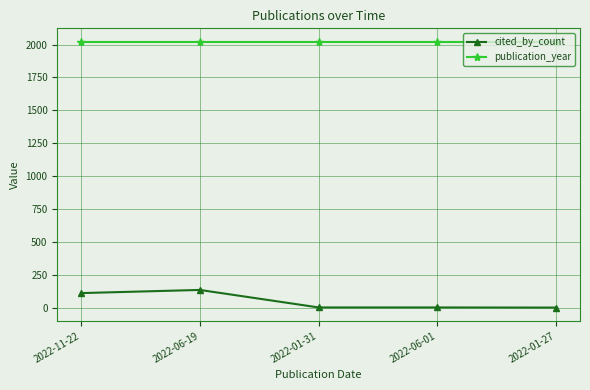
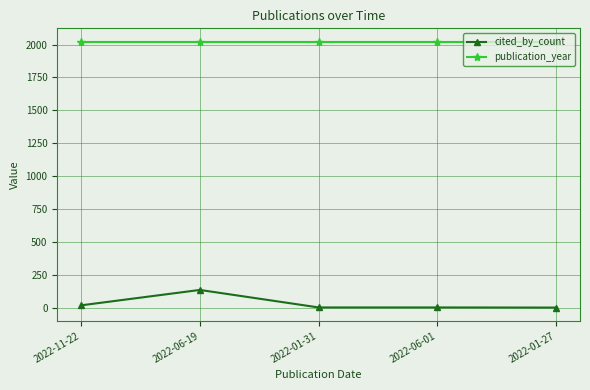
  {
    "cited_by_count": {
-     "2022-11-22": 110,
+     "2022-11-22": 20,
      "2022-06-19": 140,
      "2022-01-31": 0,
      "2022-06-01": 0,
      "2022-01-27": 0
    },
    "publication_year": {
      "2022-11-22": 2020,
      "2022-06-19": 2020,
      "2022-01-31": 2020,
      "2022-06-01": 2020
    }
  }
